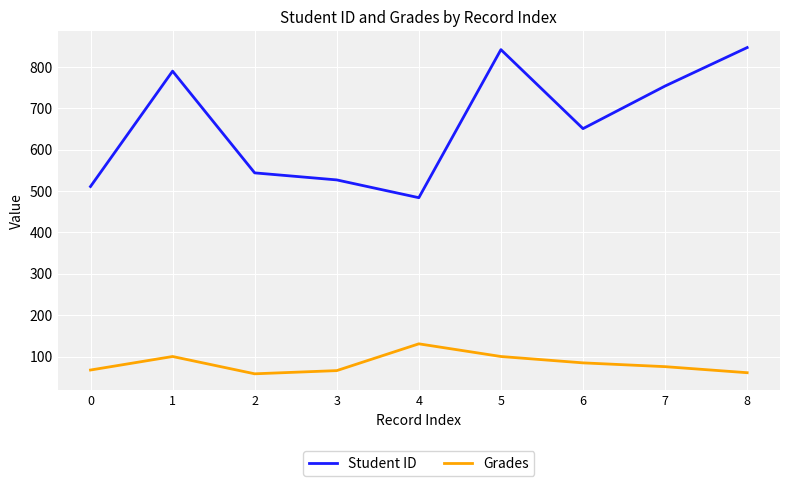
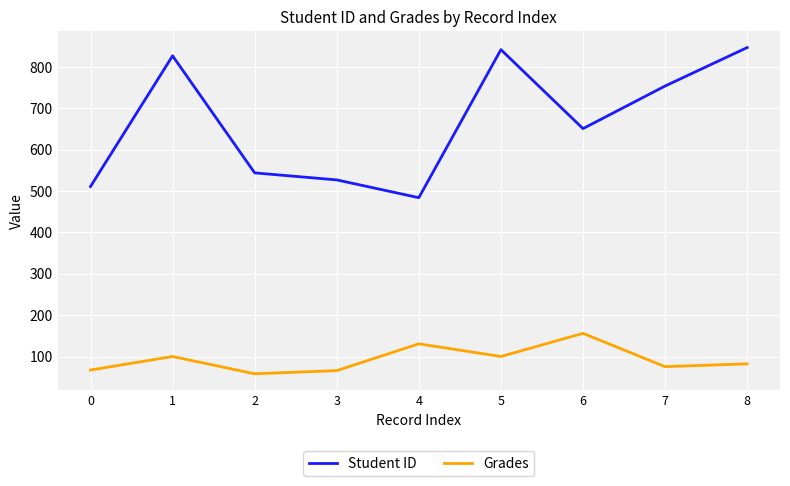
  {
    "Student ID": {
      "0": 510,
-     "1": 790,
+     "1": 830,
      "2": 540,
      "3": 530,
      "4": 480,
      "5": 840,
      "6": 650,
      "7": 750,
      "8": 850
    },
    "Grades": {
      "0": 70,
      "1": 100,
      "2": 60,
      "3": 70,
      "4": 130,
      "5": 100,
-     "6": 80,
+     "6": 160,
      "7": 80,
-     "8": 60
+     "8": 80
    }
  }
